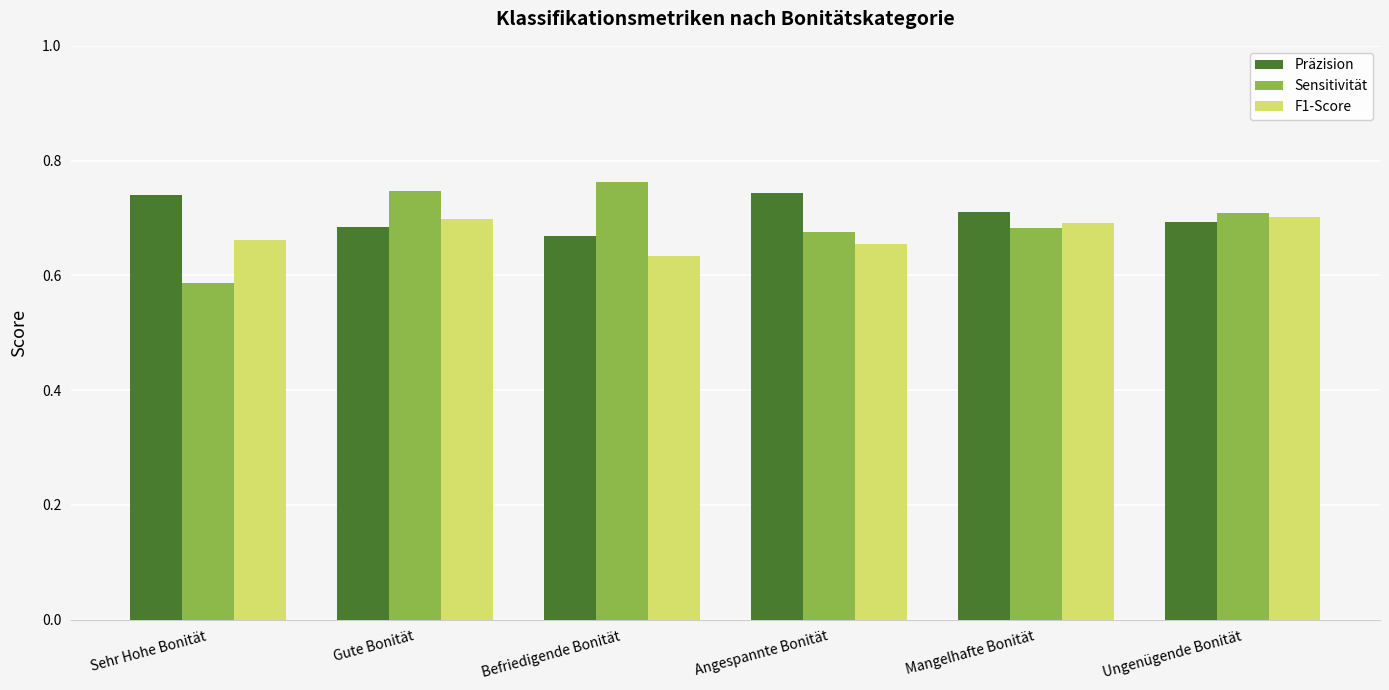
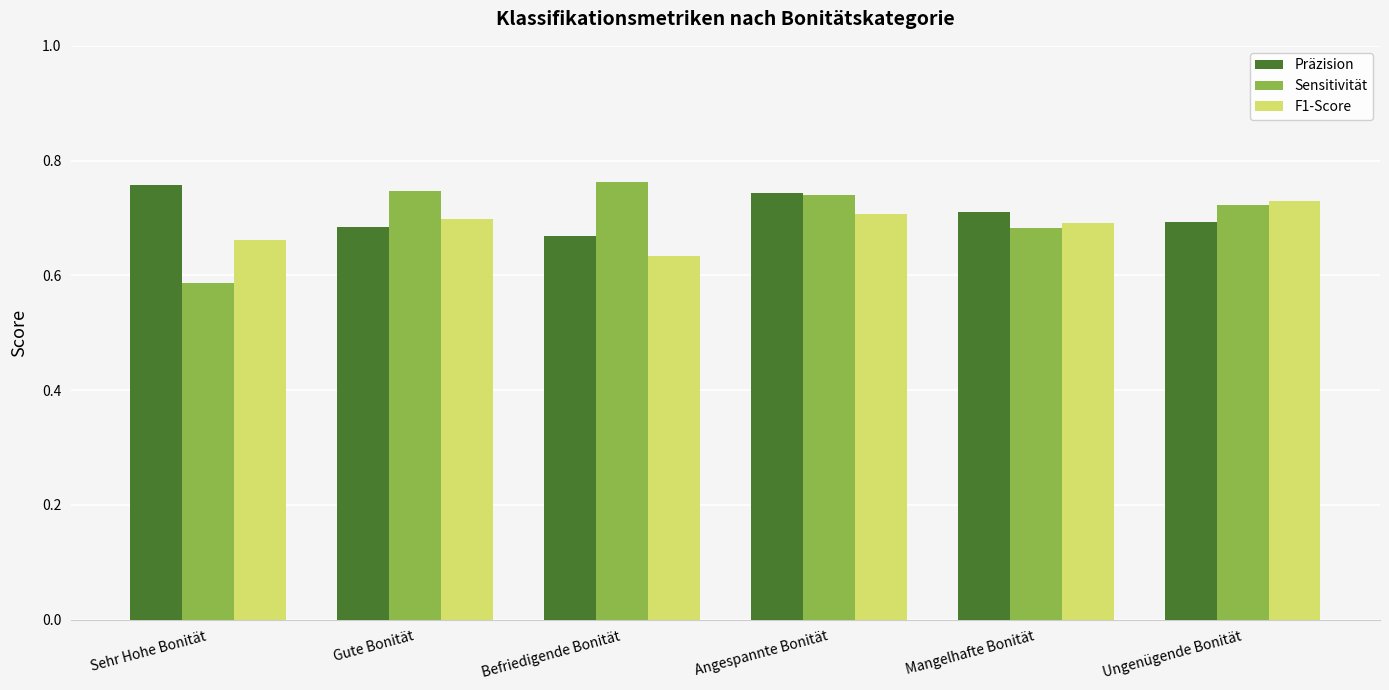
  {
    "Präzision": {
-     "Sehr Hohe Bonität": 0.74,
+     "Sehr Hohe Bonität": 0.76,
      "Gute Bonität": 0.68,
      "Befriedigende Bonität": 0.67,
      "Angespannte Bonität": 0.74,
      "Mangelhafte Bonität": 0.71,
      "Ungenügende Bonität": 0.69
    },
    "Sensitivität": {
      "Sehr Hohe Bonität": 0.59,
      "Gute Bonität": 0.75,
      "Befriedigende Bonität": 0.76,
-     "Angespannte Bonität": 0.68,
+     "Angespannte Bonität": 0.74,
      "Mangelhafte Bonität": 0.68,
-     "Ungenügende Bonität": 0.71
+     "Ungenügende Bonität": 0.72
    },
    "F1-Score": {
      "Sehr Hohe Bonität": 0.66,
      "Gute Bonität": 0.70,
      "Befriedigende Bonität": 0.63,
-     "Angespannte Bonität": 0.66,
+     "Angespannte Bonität": 0.71,
      "Mangelhafte Bonität": 0.69,
-     "Ungenügende Bonität": 0.70
+     "Ungenügende Bonität": 0.73
    }
  }
